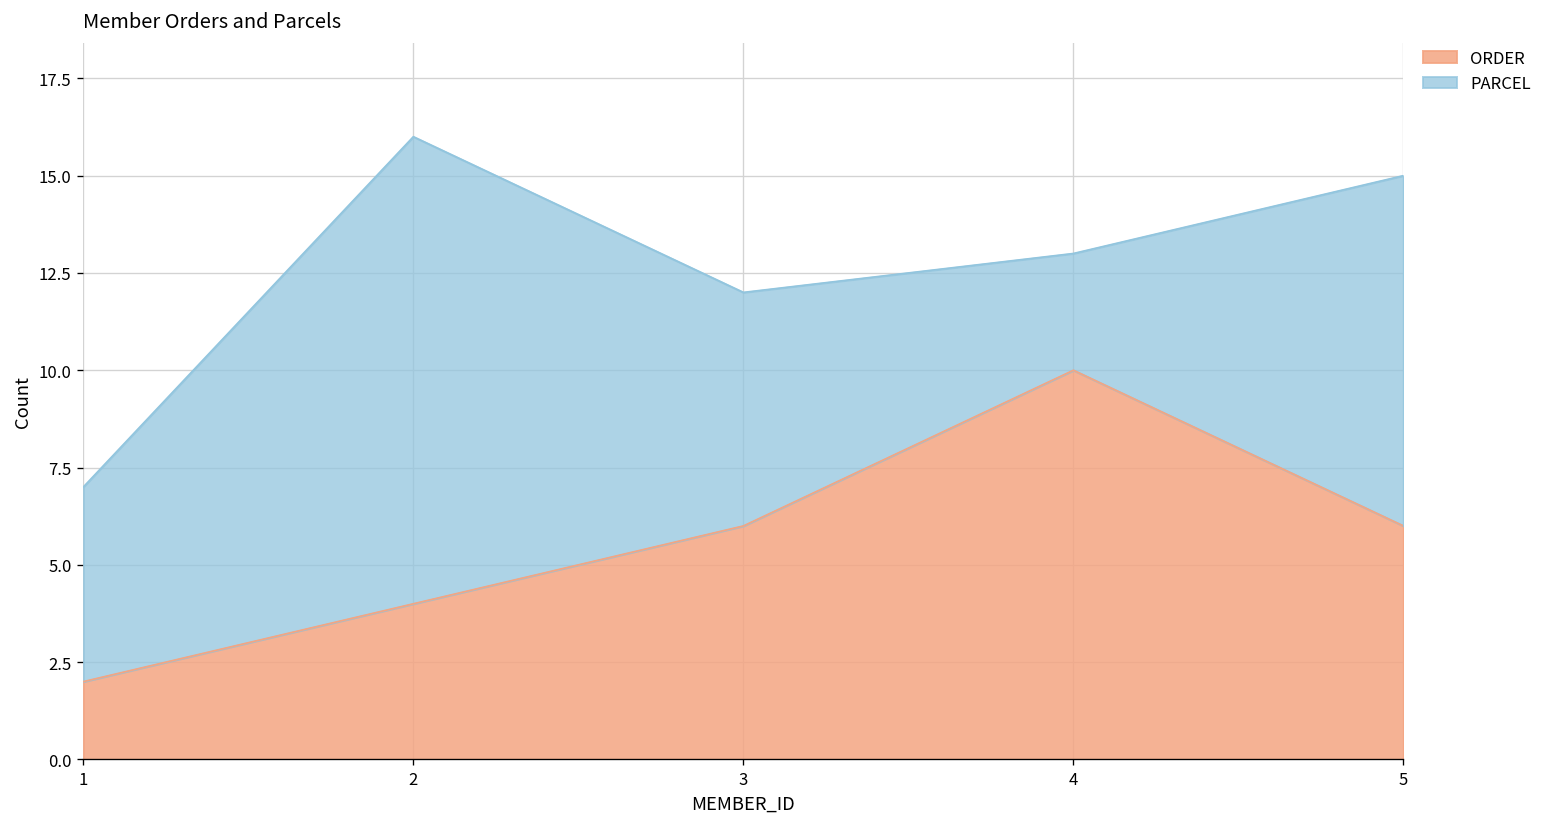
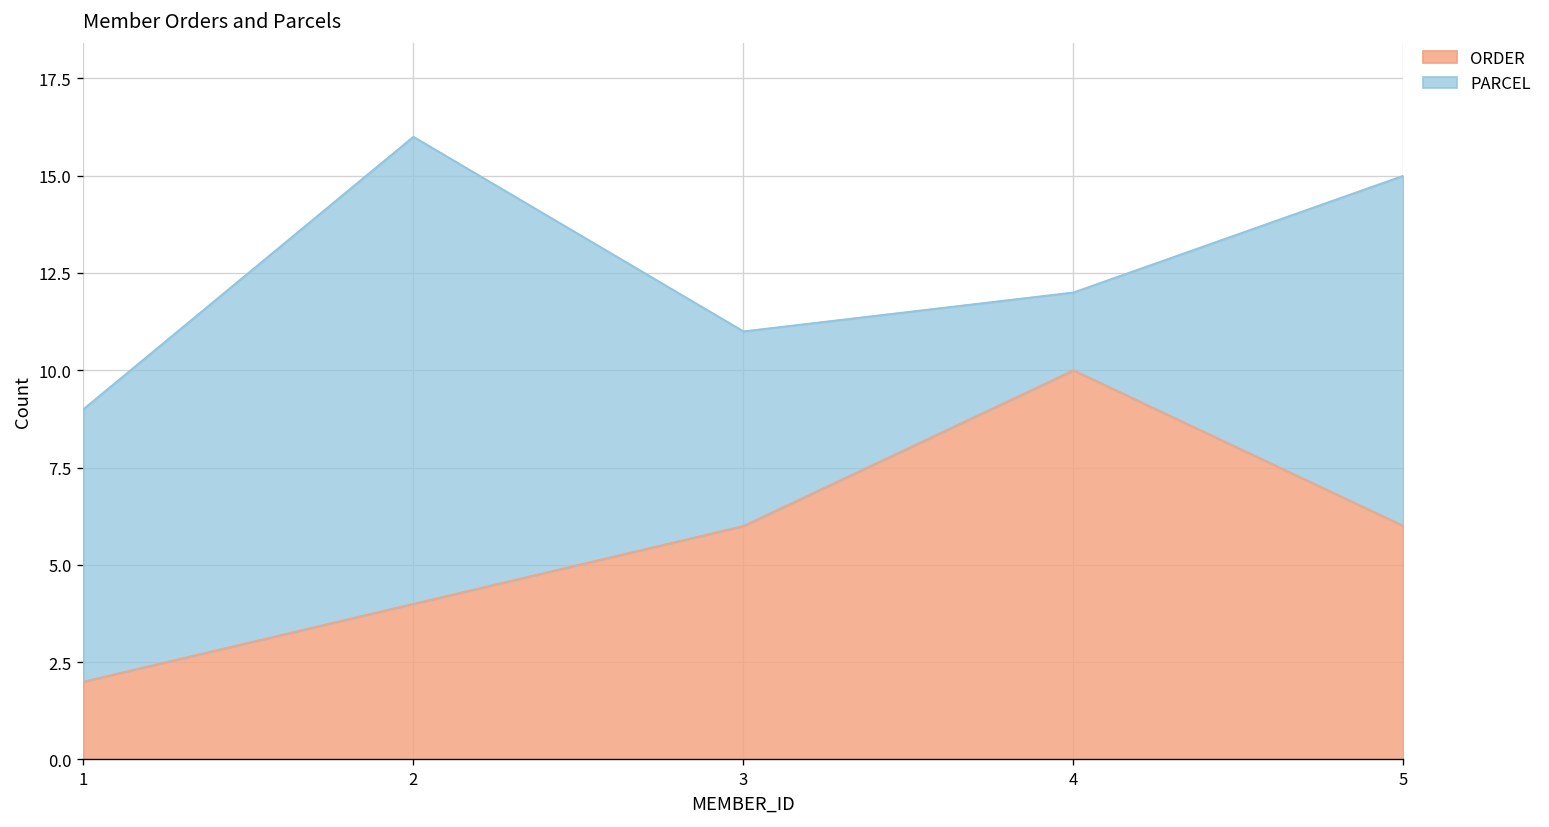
  {
    "ORDER": {
      "1": 2,
      "2": 4,
      "3": 6,
      "4": 10,
      "5": 6
    },
    "PARCEL": {
-     "1": 5,
+     "1": 7,
      "2": 12,
-     "3": 6,
-     "4": 3,
+     "3": 5,
+     "4": 2,
      "5": 9
    }
  }
